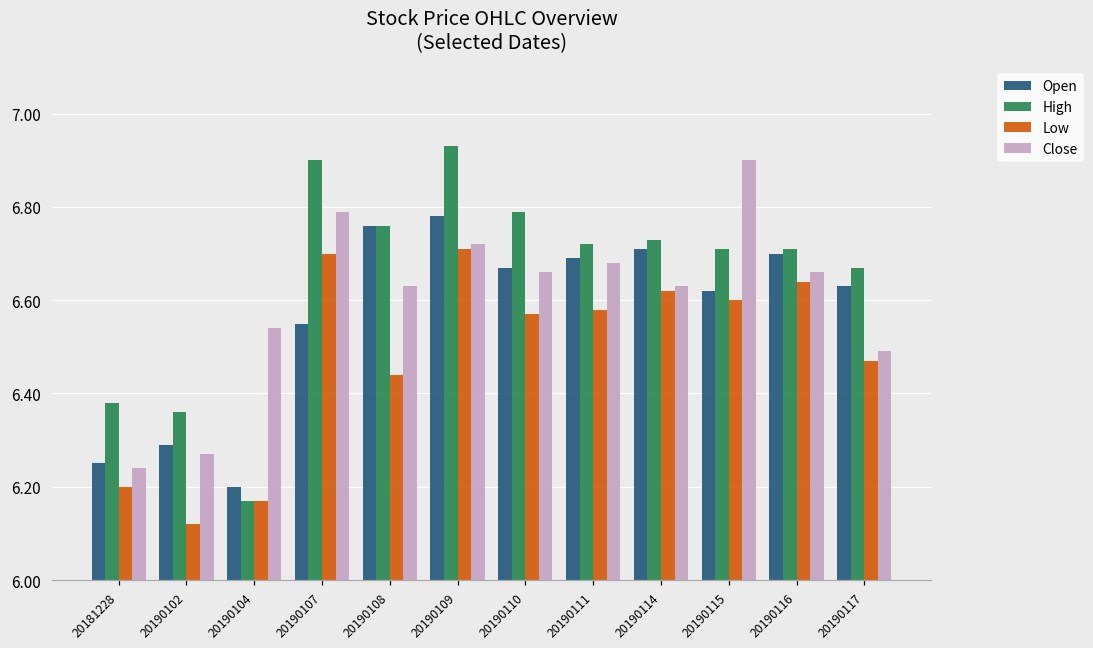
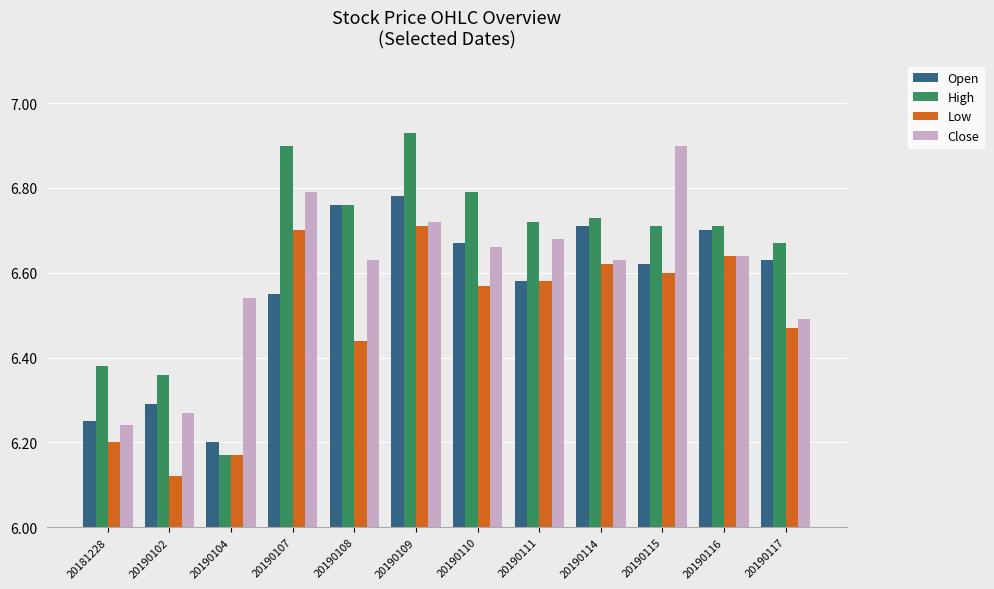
  {
    "Open": {
      "20181228": 6.25,
      "20190102": 6.29,
      "20190104": 6.20,
      "20190107": 6.55,
      "20190108": 6.76,
      "20190109": 6.78,
      "20190110": 6.67,
-     "20190111": 6.69,
+     "20190111": 6.58,
      "20190114": 6.71,
      "20190115": 6.62,
      "20190116": 6.70,
      "20190117": 6.63
    },
    "High": {
      "20181228": 6.38,
      "20190102": 6.36,
      "20190104": 6.17,
      "20190107": 6.90,
      "20190108": 6.76,
      "20190109": 6.93,
      "20190110": 6.79,
      "20190111": 6.72,
      "20190114": 6.73,
      "20190115": 6.71,
      "20190116": 6.71,
      "20190117": 6.67
    },
    "Low": {
      "20181228": 6.20,
      "20190102": 6.12,
      "20190104": 6.17,
      "20190107": 6.70,
      "20190108": 6.44,
      "20190109": 6.71,
      "20190110": 6.57,
      "20190111": 6.58,
      "20190114": 6.62,
      "20190115": 6.60,
      "20190116": 6.64,
      "20190117": 6.47
    },
    "Close": {
      "20181228": 6.24,
      "20190102": 6.27,
      "20190104": 6.54,
      "20190107": 6.79,
      "20190108": 6.63,
      "20190109": 6.72,
      "20190110": 6.66,
      "20190111": 6.68,
      "20190114": 6.63,
      "20190115": 6.90,
-     "20190116": 6.66,
+     "20190116": 6.64,
      "20190117": 6.49
    }
  }
